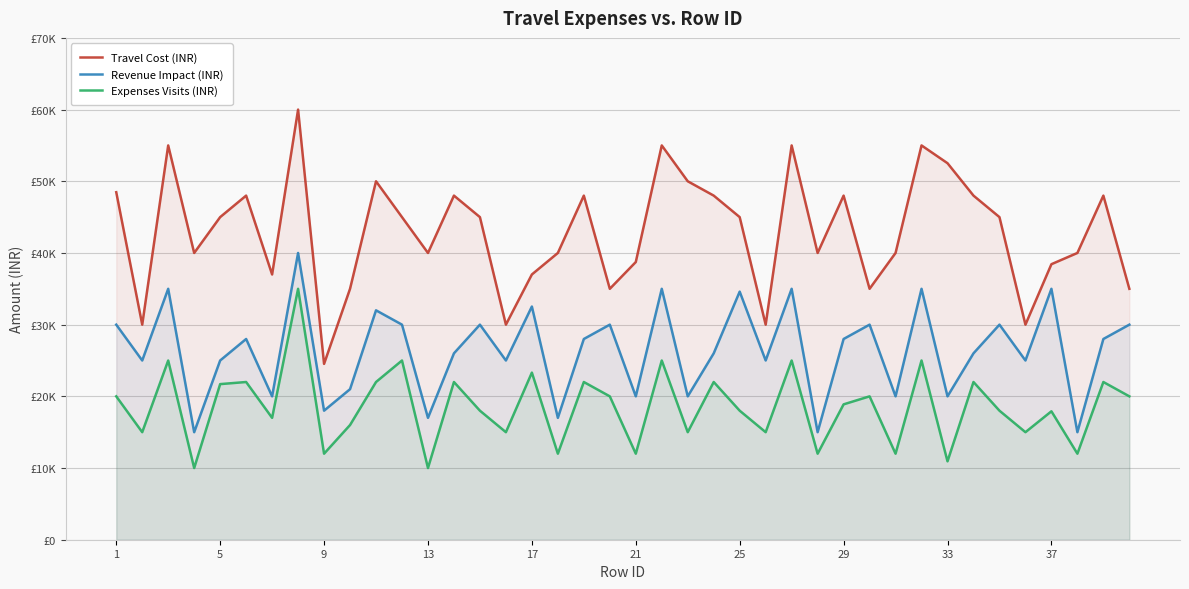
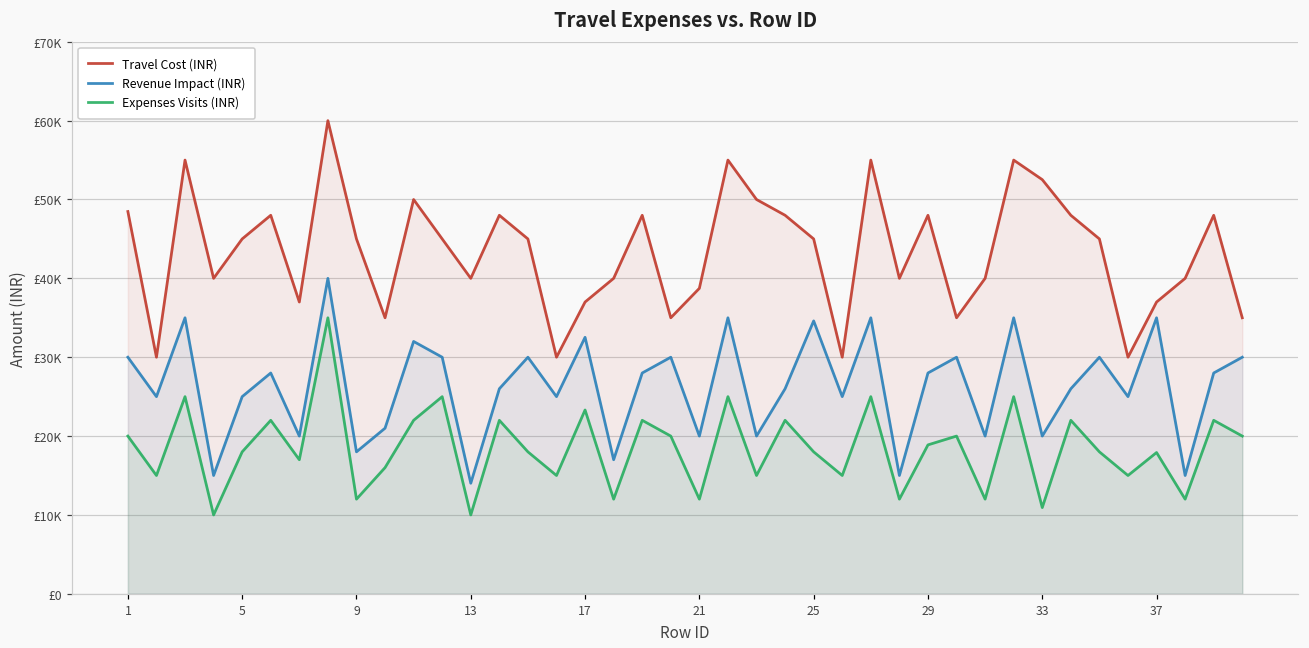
  {
    "Travel Cost (INR)": {
      "1": "£48000",
      "5": "£45000",
-     "9": "£25000",
+     "9": "£45000",
      "13": "£40000",
      "17": "£37000",
      "21": "£39000",
      "25": "£45000",
      "29": "£48000",
      "33": "£53000",
-     "37": "£38000"
+     "37": "£37000"
    },
    "Revenue Impact (INR)": {
      "1": "£30000",
      "5": "£25000",
      "9": "£18000",
-     "13": "£17000",
+     "13": "£14000",
      "17": "£33000",
      "21": "£20000",
      "25": "£35000",
      "29": "£28000",
      "33": "£20000",
      "37": "£35000"
    },
    "Expenses Visits (INR)": {
      "1": "£20000",
-     "5": "£22000",
+     "5": "£18000",
      "9": "£12000",
      "13": "£10000",
      "17": "£23000",
      "21": "£12000",
      "25": "£18000",
      "29": "£19000",
      "33": "£11000",
      "37": "£18000"
    }
  }
